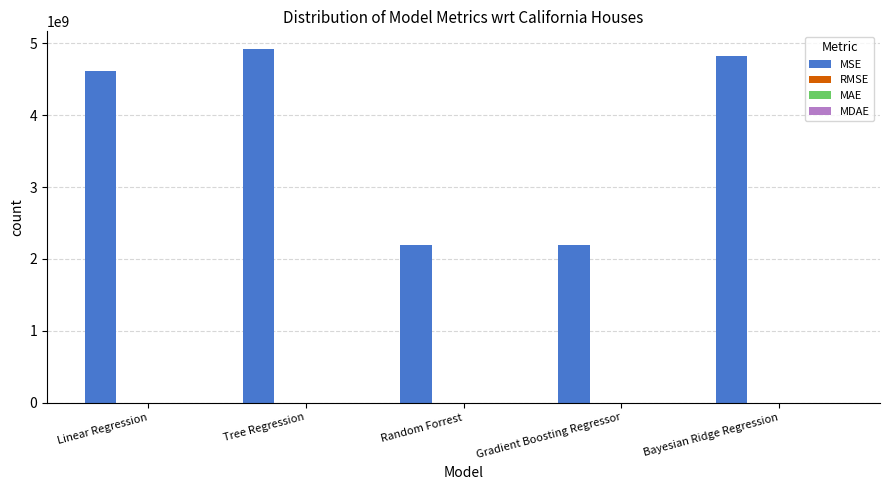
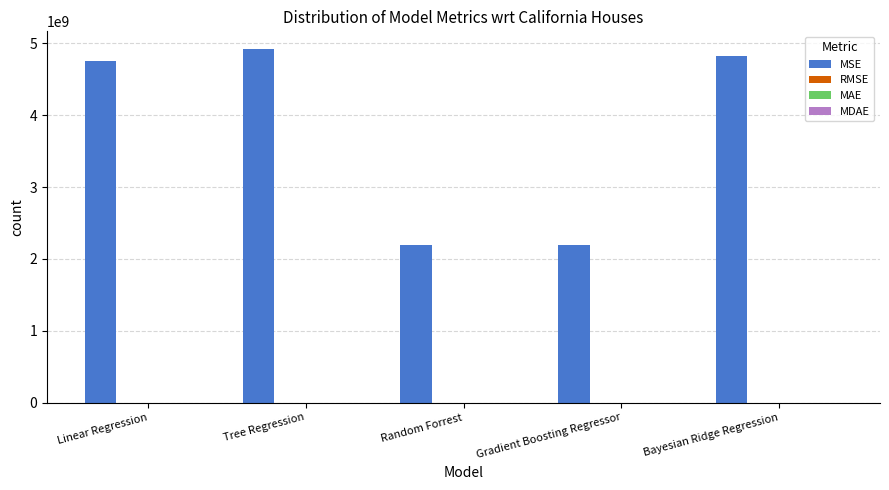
  {
    "MSE": {
-     "Linear Regression": 4600000000,
+     "Linear Regression": 4800000000,
      "Tree Regression": 4900000000,
      "Random Forrest": 2200000000,
      "Gradient Boosting Regressor": 2200000000,
      "Bayesian Ridge Regression": 4800000000
    }
  }
